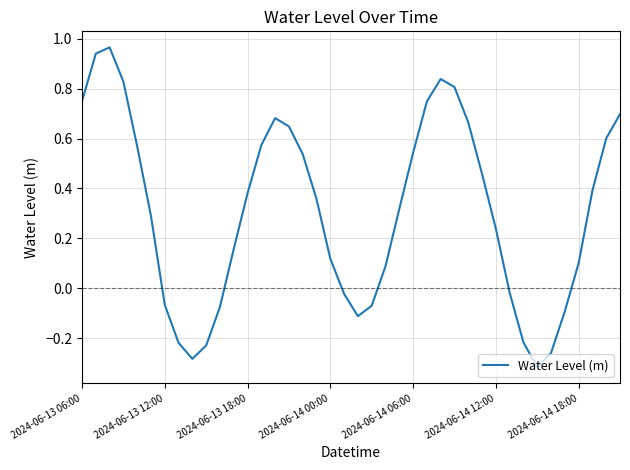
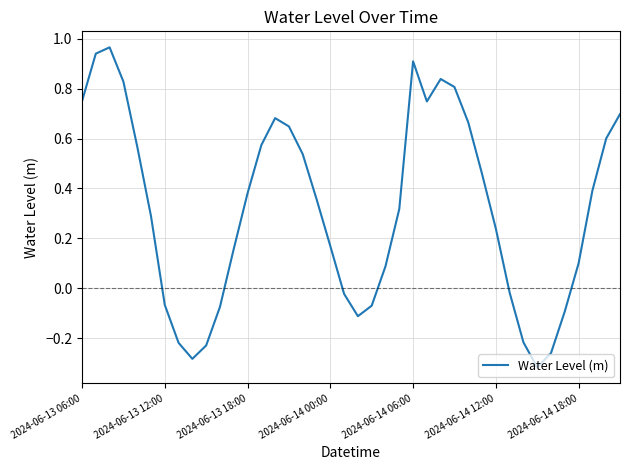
  {
    "2024-06-13 06:00": 0.75,
    "2024-06-13 12:00": -0.07,
    "2024-06-13 18:00": 0.38,
-   "2024-06-14 00:00": 0.12,
-   "2024-06-14 06:00": 0.54,
+   "2024-06-14 00:00": 0.17,
+   "2024-06-14 06:00": 0.91,
    "2024-06-14 12:00": 0.24,
    "2024-06-14 18:00": 0.10
  }
